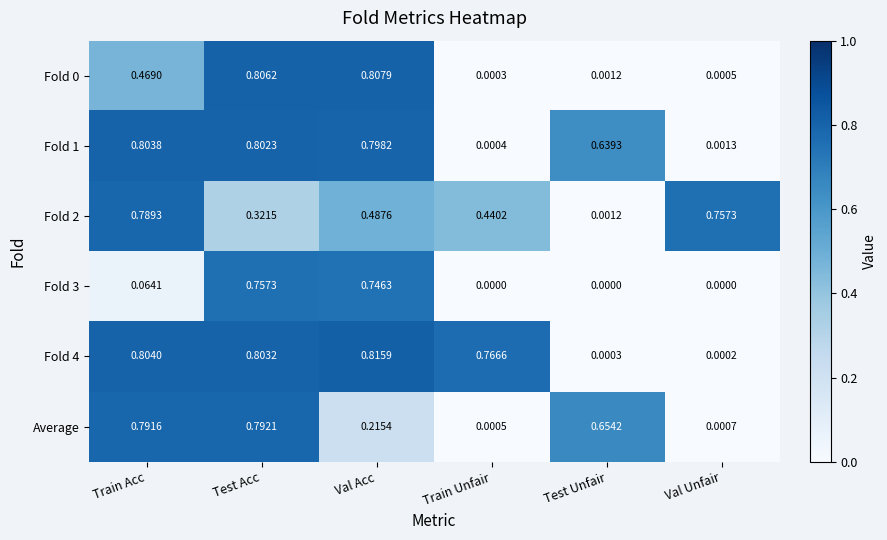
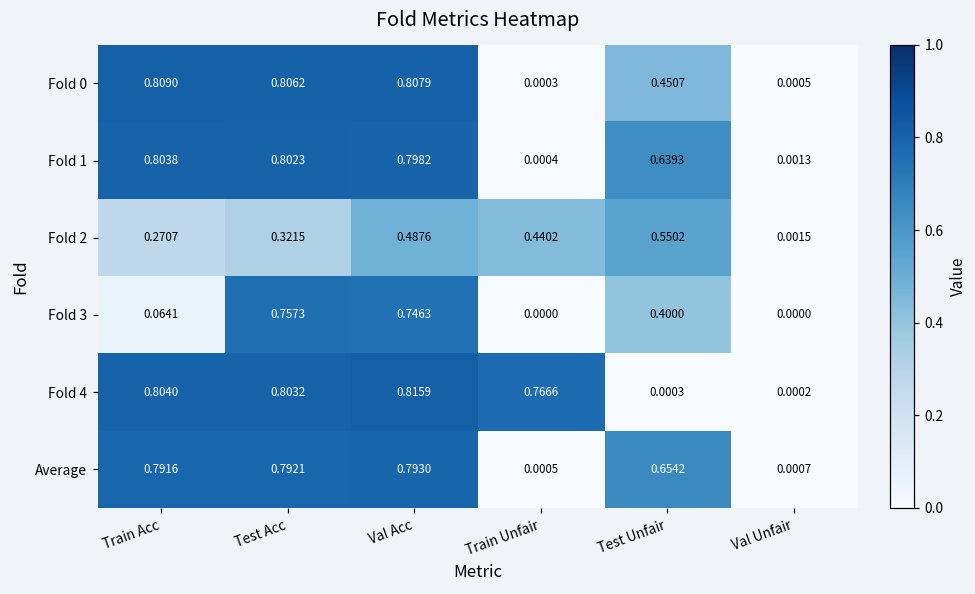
  {
    "Fold 0": {
-     "Train Acc": 0.4690,
+     "Train Acc": 0.8090,
      "Test Acc": 0.8062,
      "Val Acc": 0.8079,
      "Train Unfair": 0.0003,
-     "Test Unfair": 0.0012,
+     "Test Unfair": 0.4507,
      "Val Unfair": 0.0005
    },
    "Fold 1": {
      "Train Acc": 0.8038,
      "Test Acc": 0.8023,
      "Val Acc": 0.7982,
      "Train Unfair": 0.0004,
      "Test Unfair": 0.6393,
      "Val Unfair": 0.0013
    },
    "Fold 2": {
-     "Train Acc": 0.7893,
+     "Train Acc": 0.2707,
      "Test Acc": 0.3215,
      "Val Acc": 0.4876,
      "Train Unfair": 0.4402,
-     "Test Unfair": 0.0012,
-     "Val Unfair": 0.7573
+     "Test Unfair": 0.5502,
+     "Val Unfair": 0.0015
    },
    "Fold 3": {
      "Train Acc": 0.0641,
      "Test Acc": 0.7573,
      "Val Acc": 0.7463,
      "Train Unfair": 0.0000,
-     "Test Unfair": 0.0000,
+     "Test Unfair": 0.4000,
      "Val Unfair": 0.0000
    },
    "Fold 4": {
      "Train Acc": 0.8040,
      "Test Acc": 0.8032,
      "Val Acc": 0.8159,
      "Train Unfair": 0.7666,
      "Test Unfair": 0.0003,
      "Val Unfair": 0.0002
    },
    "Average": {
      "Train Acc": 0.7916,
      "Test Acc": 0.7921,
-     "Val Acc": 0.2154,
+     "Val Acc": 0.7930,
      "Train Unfair": 0.0005,
      "Test Unfair": 0.6542,
      "Val Unfair": 0.0007
    }
  }
